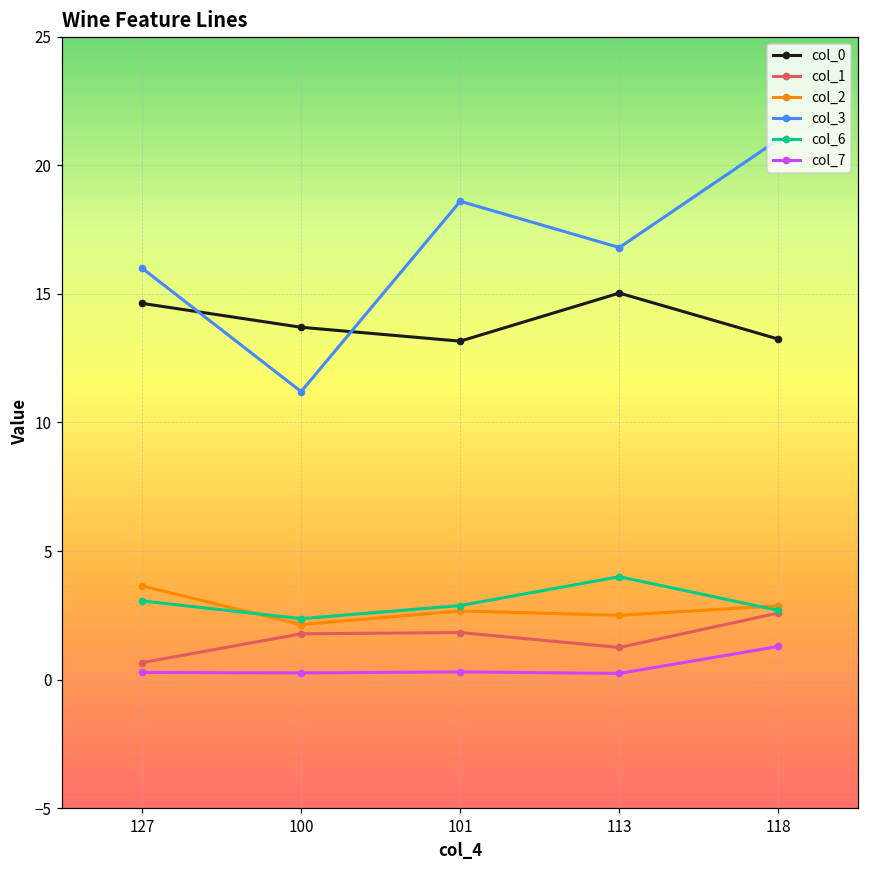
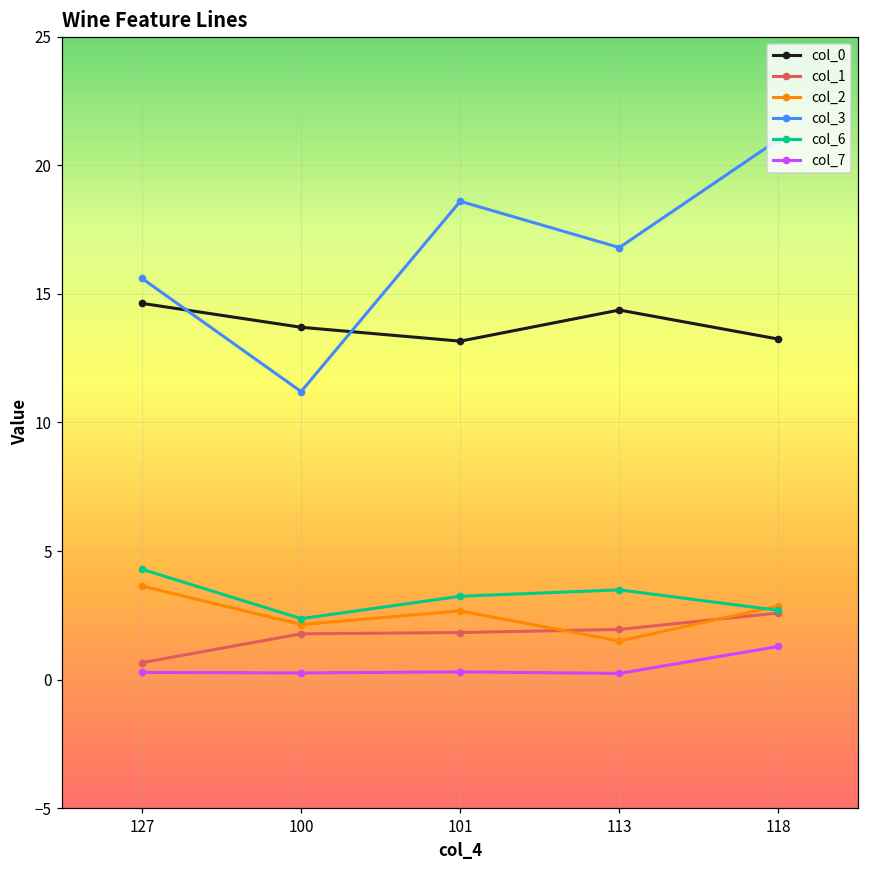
  {
    "col_0": {
      "127": 14.6,
      "100": 13.7,
      "101": 13.2,
-     "113": 15.0,
+     "113": 14.4,
      "118": 13.2
    },
    "col_1": {
      "127": 0.7,
      "100": 1.8,
      "101": 1.8,
-     "113": 1.3
+     "113": 2.0
    },
    "col_2": {
      "127": 3.6,
      "100": 2.1,
      "101": 2.7,
-     "113": 2.5,
+     "113": 1.5,
      "118": 2.9
    },
    "col_3": {
-     "127": 16.0,
+     "127": 15.6,
      "100": 11.2,
      "101": 18.6,
      "113": 16.8
    },
    "col_6": {
-     "127": 3.1,
+     "127": 4.3,
      "100": 2.4,
-     "101": 2.9,
-     "113": 4.0
+     "101": 3.2,
+     "113": 3.5
    },
    "col_7": {
      "127": 0.3,
      "100": 0.3,
      "101": 0.3,
      "113": 0.2,
      "118": 1.3
    }
  }
